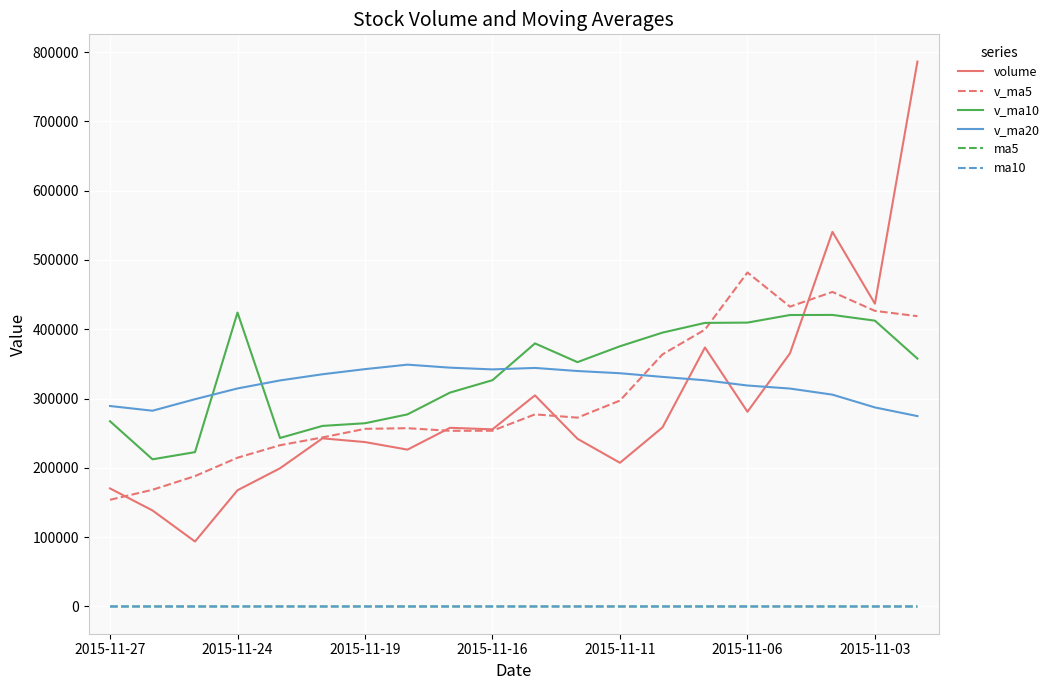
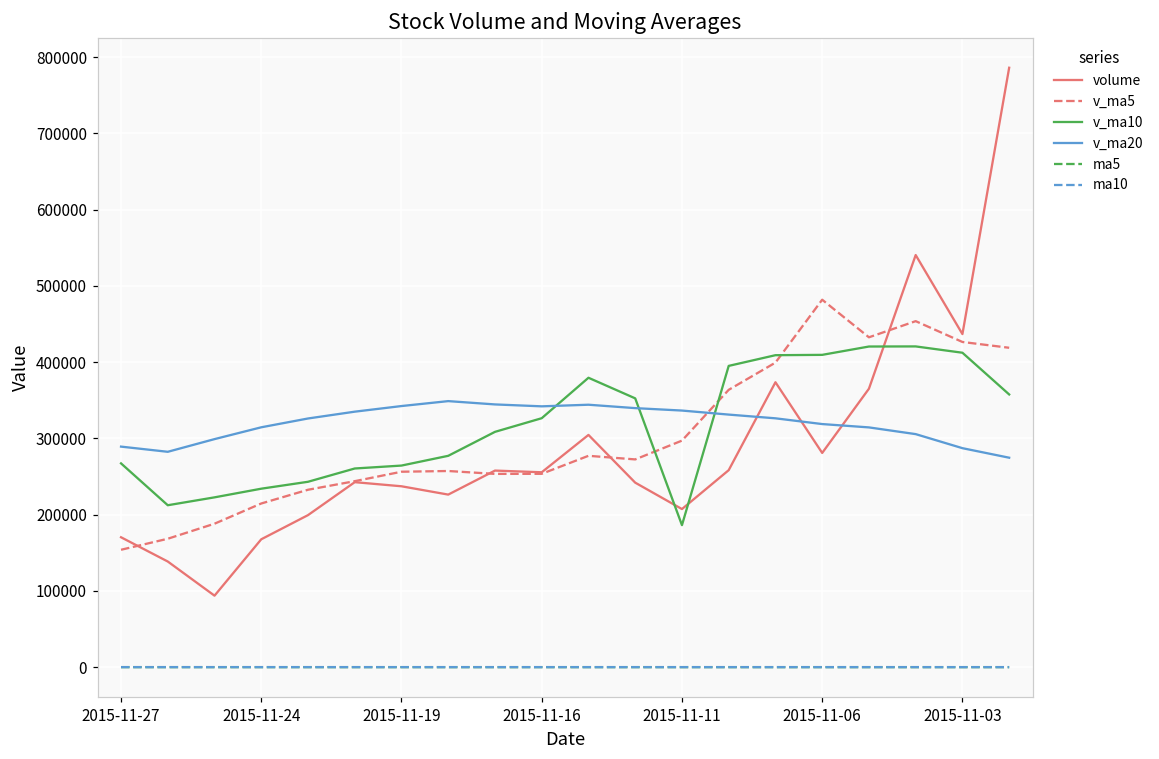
  {
    "v_ma10": {
      "2015-11-27": 270000,
-     "2015-11-24": 420000,
+     "2015-11-24": 230000,
      "2015-11-19": 260000,
      "2015-11-16": 330000,
-     "2015-11-11": 380000,
+     "2015-11-11": 190000,
      "2015-11-06": 410000,
      "2015-11-03": 410000
    }
  }
